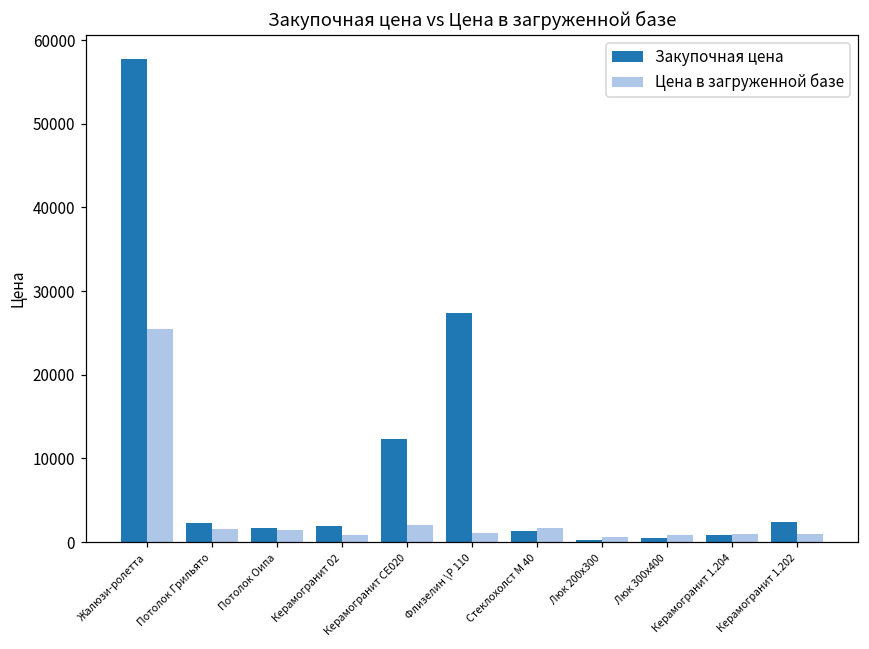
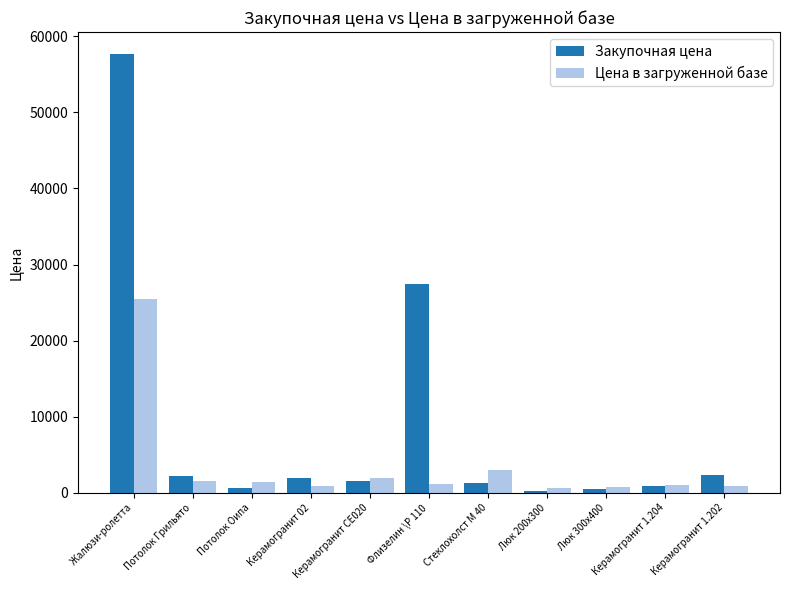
  {
    "Закупочная цена": {
      "Жалюзи-ролетта": 58000,
      "Потолок Грильято": 2000,
-     "Потолок Оипа": 2000,
+     "Потолок Оипа": 1000,
      "Керамогранит 02": 2000,
-     "Керамогранит СЕ020": 12000,
+     "Керамогранит СЕ020": 2000,
      "Флизелин \\Р 110": 27000,
      "Стеклохолст М 40": 1000,
      "Люк 300х400": 1000,
      "Керамогранит 1.204": 1000,
      "Керамогранит 1.202": 2000
    },
    "Цена в загруженной базе": {
      "Жалюзи-ролетта": 25000,
      "Потолок Грильято": 2000,
      "Потолок Оипа": 1000,
      "Керамогранит 02": 1000,
      "Керамогранит СЕ020": 2000,
      "Флизелин \\Р 110": 1000,
-     "Стеклохолст М 40": 2000,
+     "Стеклохолст М 40": 3000,
      "Люк 200х300": 1000,
      "Люк 300х400": 1000,
      "Керамогранит 1.204": 1000,
      "Керамогранит 1.202": 1000
    }
  }
